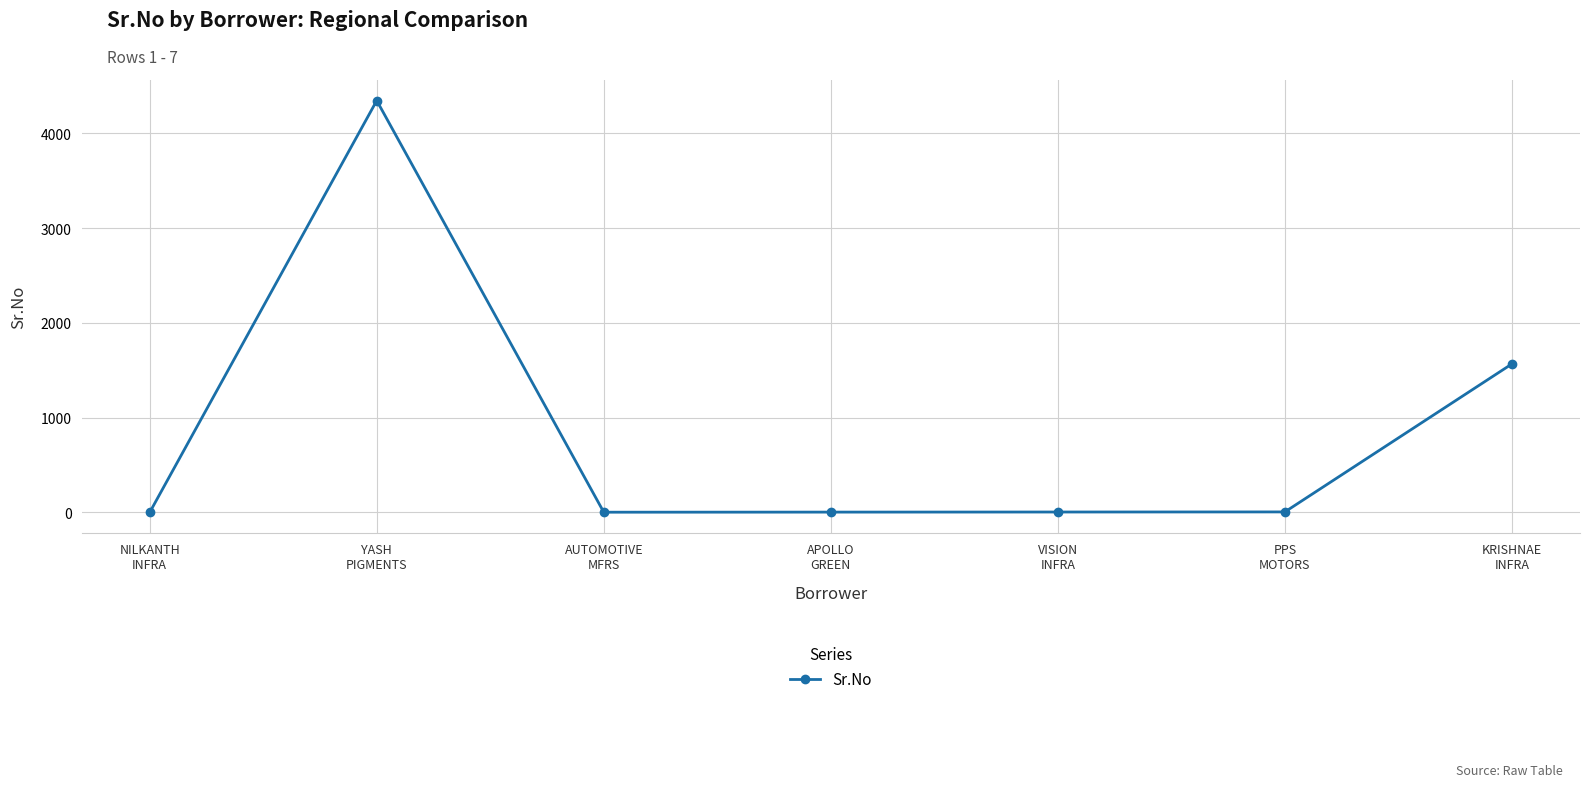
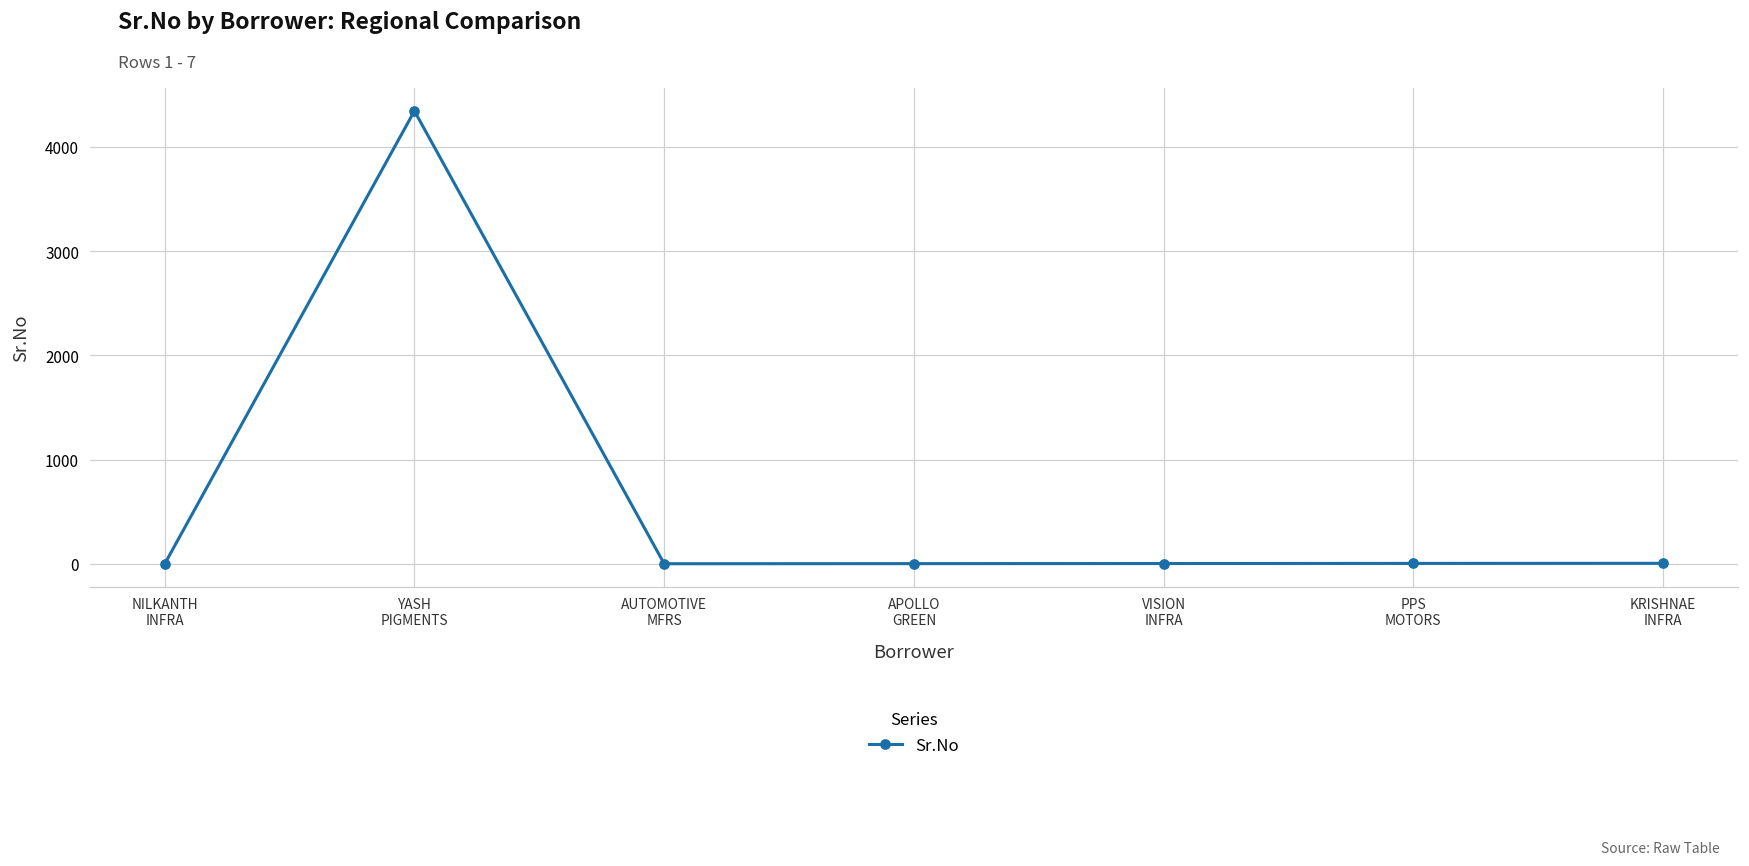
  {
    "NILKANTH INFRA": 0,
    "YASH PIGMENTS": 4300,
    "AUTOMOTIVE MFRS": 0,
    "APOLLO GREEN": 0,
    "VISION INFRA": 0,
    "PPS MOTORS": 0,
-   "KRISHNAE INFRA": 1600
+   "KRISHNAE INFRA": 0
  }
